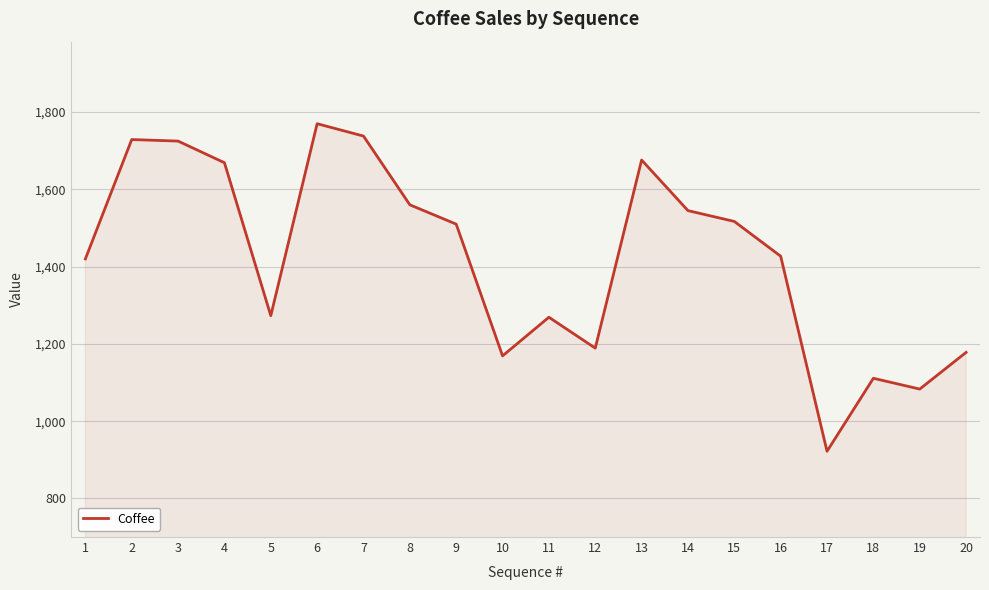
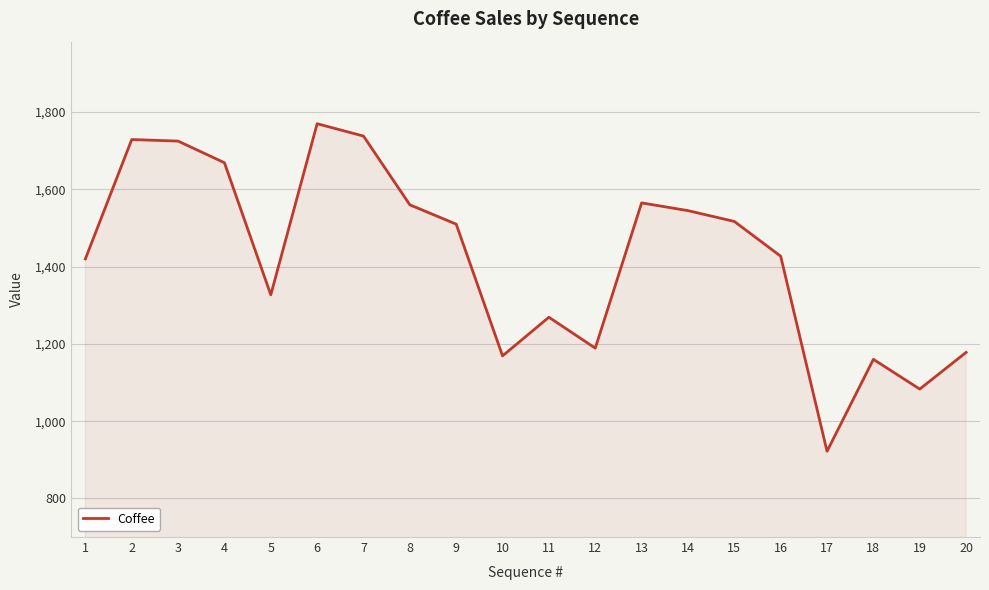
  {
    "1": "1,420",
    "2": "1,730",
    "3": "1,730",
    "4": "1,670",
-   "5": "1,270",
+   "5": "1,330",
    "6": "1,770",
    "7": "1,740",
    "8": "1,560",
    "9": "1,510",
    "10": "1,170",
    "11": "1,270",
    "12": "1,190",
-   "13": "1,680",
+   "13": "1,570",
    "14": "1,550",
    "15": "1,520",
    "16": "1,430",
    "17": "920",
-   "18": "1,110",
+   "18": "1,160",
    "19": "1,080",
    "20": "1,180"
  }
